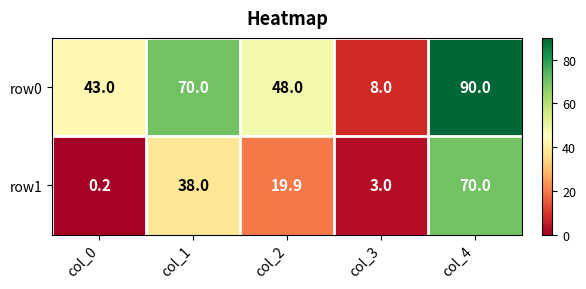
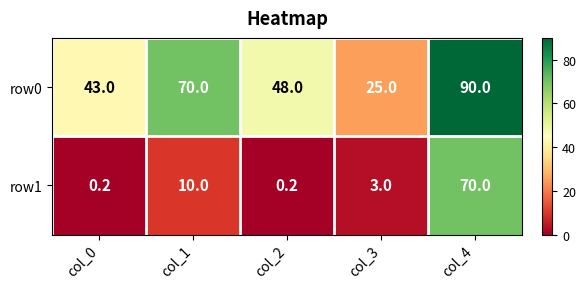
  {
    "row0": {
      "col_0": 43.0,
      "col_1": 70.0,
      "col_2": 48.0,
-     "col_3": 8.0,
+     "col_3": 25.0,
      "col_4": 90.0
    },
    "row1": {
      "col_0": 0.2,
-     "col_1": 38.0,
-     "col_2": 19.9,
+     "col_1": 10.0,
+     "col_2": 0.2,
      "col_3": 3.0,
      "col_4": 70.0
    }
  }
